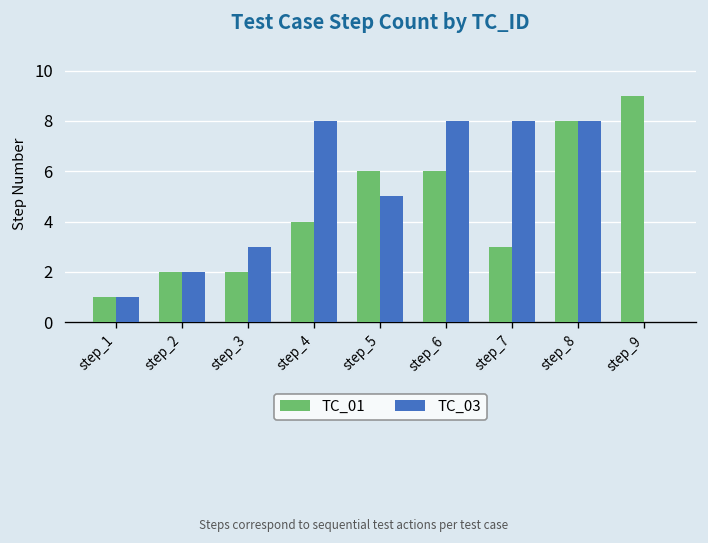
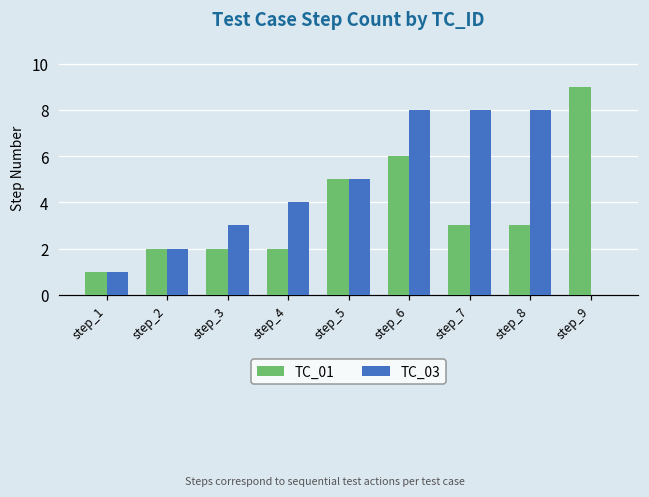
  {
    "TC_01": {
      "step_1": 1,
      "step_2": 2,
      "step_3": 2,
-     "step_4": 4,
-     "step_5": 6,
+     "step_4": 2,
+     "step_5": 5,
      "step_6": 6,
      "step_7": 3,
-     "step_8": 8,
+     "step_8": 3,
      "step_9": 9
    },
    "TC_03": {
      "step_1": 1,
      "step_2": 2,
      "step_3": 3,
-     "step_4": 8,
+     "step_4": 4,
      "step_5": 5,
      "step_6": 8,
      "step_7": 8,
      "step_8": 8,
      "step_9": 0
    }
  }
